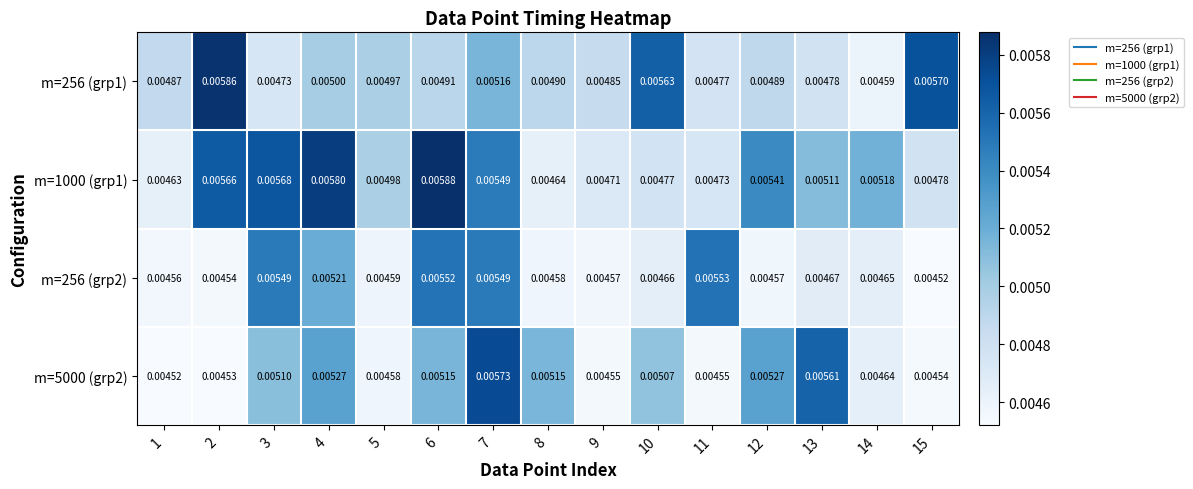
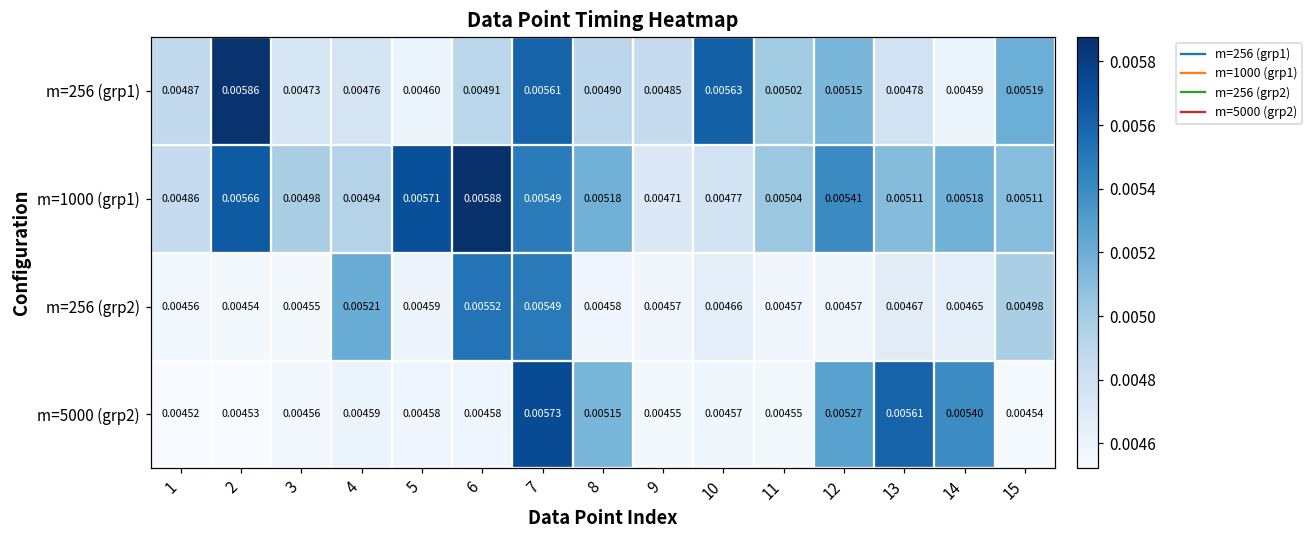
  {
    "m=256 (grp1)": {
      "1": 0.00487,
      "2": 0.00586,
      "3": 0.00473,
-     "4": 0.00500,
-     "5": 0.00497,
+     "4": 0.00476,
+     "5": 0.00460,
      "6": 0.00491,
-     "7": 0.00516,
+     "7": 0.00561,
      "8": 0.00490,
      "9": 0.00485,
      "10": 0.00563,
-     "11": 0.00477,
-     "12": 0.00489,
+     "11": 0.00502,
+     "12": 0.00515,
      "13": 0.00478,
      "14": 0.00459,
-     "15": 0.00570
+     "15": 0.00519
    },
    "m=1000 (grp1)": {
-     "1": 0.00463,
+     "1": 0.00486,
      "2": 0.00566,
-     "3": 0.00568,
-     "4": 0.00580,
-     "5": 0.00498,
+     "3": 0.00498,
+     "4": 0.00494,
+     "5": 0.00571,
      "6": 0.00588,
      "7": 0.00549,
-     "8": 0.00464,
+     "8": 0.00518,
      "9": 0.00471,
      "10": 0.00477,
-     "11": 0.00473,
+     "11": 0.00504,
      "12": 0.00541,
      "13": 0.00511,
      "14": 0.00518,
-     "15": 0.00478
+     "15": 0.00511
    },
    "m=256 (grp2)": {
      "1": 0.00456,
      "2": 0.00454,
-     "3": 0.00549,
+     "3": 0.00455,
      "4": 0.00521,
      "5": 0.00459,
      "6": 0.00552,
      "7": 0.00549,
      "8": 0.00458,
      "9": 0.00457,
      "10": 0.00466,
-     "11": 0.00553,
+     "11": 0.00457,
      "12": 0.00457,
      "13": 0.00467,
      "14": 0.00465,
-     "15": 0.00452
+     "15": 0.00498
    },
    "m=5000 (grp2)": {
      "1": 0.00452,
      "2": 0.00453,
-     "3": 0.00510,
-     "4": 0.00527,
+     "3": 0.00456,
+     "4": 0.00459,
      "5": 0.00458,
-     "6": 0.00515,
+     "6": 0.00458,
      "7": 0.00573,
      "8": 0.00515,
      "9": 0.00455,
-     "10": 0.00507,
+     "10": 0.00457,
      "11": 0.00455,
      "12": 0.00527,
      "13": 0.00561,
-     "14": 0.00464,
+     "14": 0.00540,
      "15": 0.00454
    }
  }
